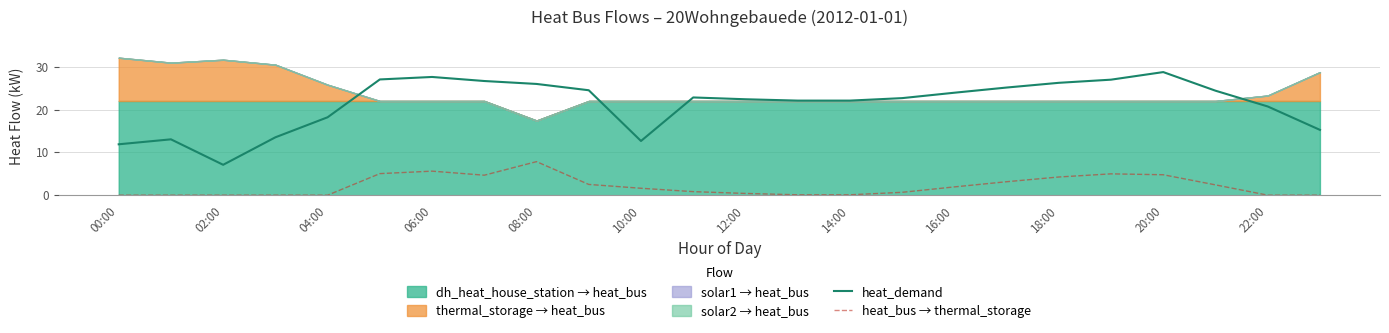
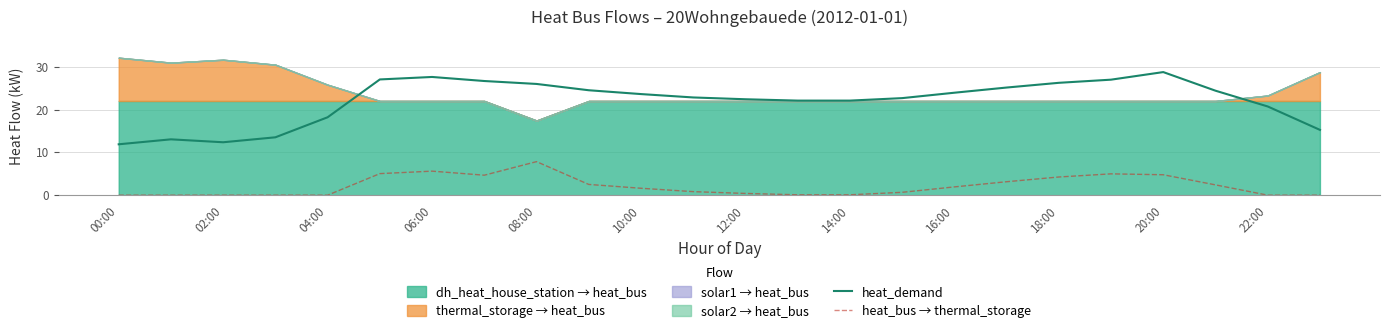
  {
    "heat_demand": {
      "00:00": 12,
-     "02:00": 7,
+     "02:00": 12,
      "04:00": 18,
      "06:00": 28,
      "08:00": 26,
-     "10:00": 13,
+     "10:00": 24,
      "16:00": 24,
      "18:00": 26,
      "20:00": 29,
      "22:00": 21
    },
    "dh_heat_house_station → heat_bus": {
      "00:00": 22,
      "02:00": 22,
      "04:00": 22,
      "22:00": 22
    },
    "heat_bus → thermal_storage": {
      "00:00": 0,
      "02:00": 0,
      "04:00": 0,
      "06:00": 6,
      "08:00": 8,
      "10:00": 2,
      "12:00": 0,
      "14:00": 0,
      "16:00": 2,
      "18:00": 4,
      "20:00": 5,
      "22:00": 0
    }
  }
